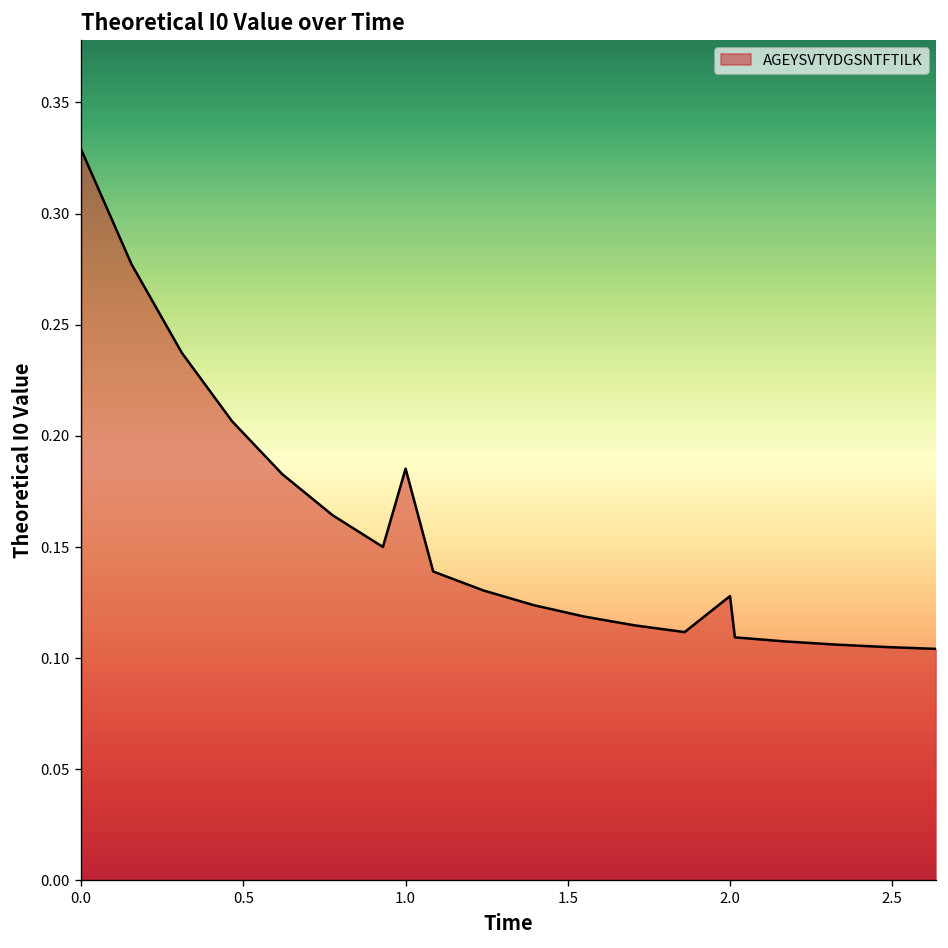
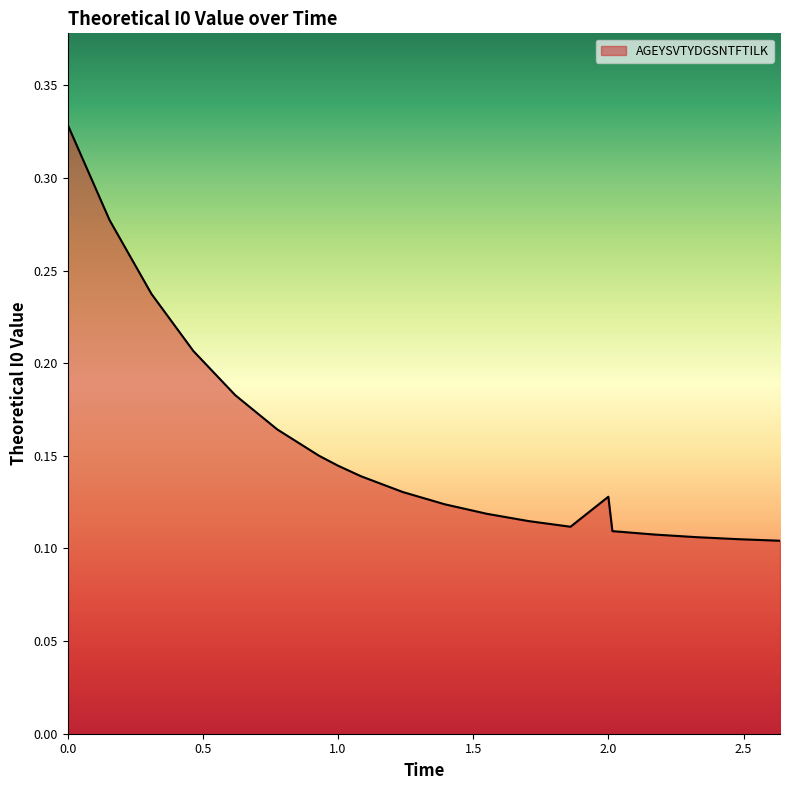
  {
    "0.0": 0.329,
-   "1.0": 0.185,
+   "1.0": 0.145,
    "2.0": 0.128
  }
